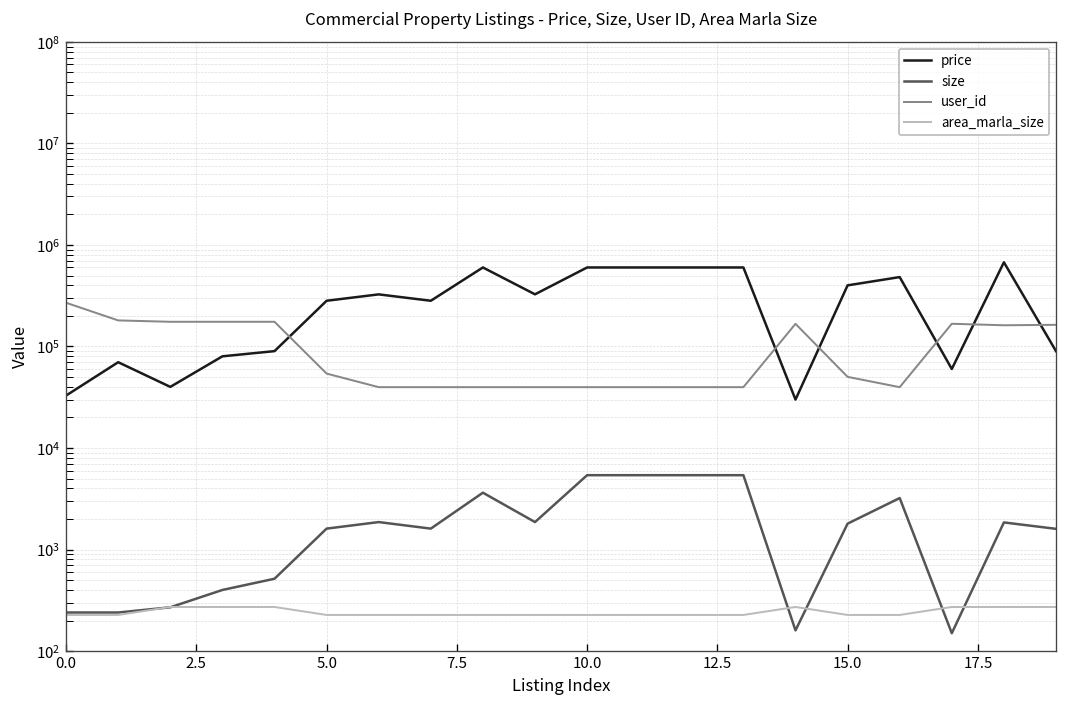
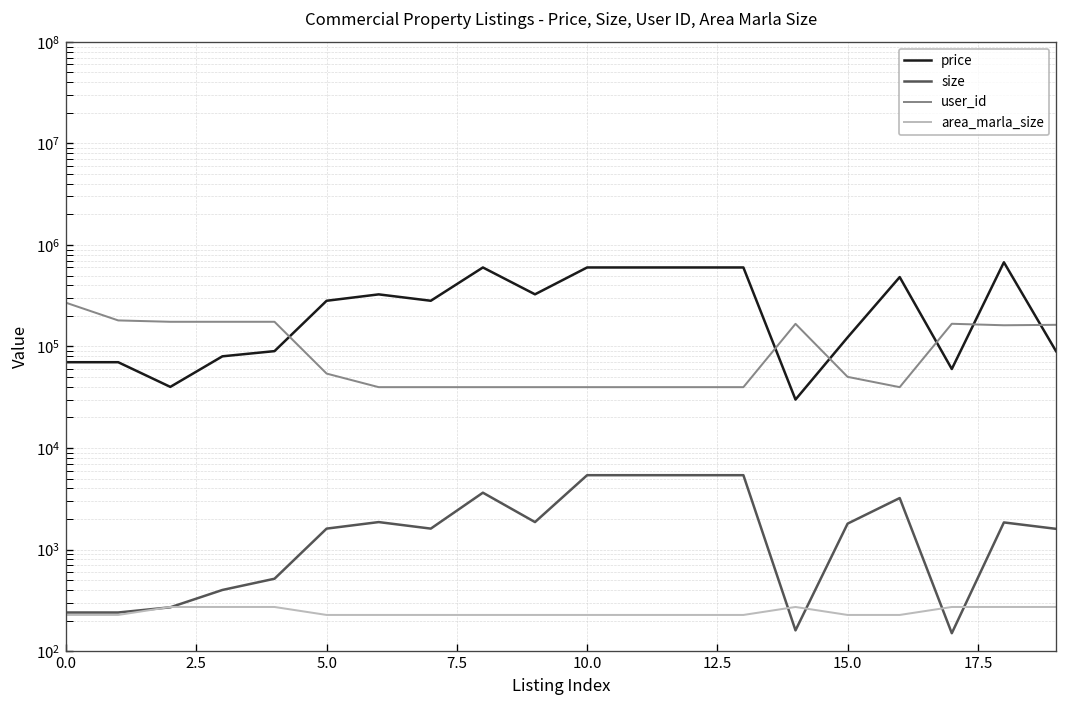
  {
    "price": {
-     "0.0": 33000,
+     "0.0": 70000,
      "5.0": 280000,
      "10.0": 600000,
-     "15.0": 400000
+     "15.0": 120000
    },
    "size": {
      "5.0": 1600,
      "10.0": 5000,
      "15.0": 1800
    },
    "user_id": {
      "0.0": 270000,
      "5.0": 50000,
      "10.0": 40000,
      "15.0": 50000
    },
    "area_marla_size": {
      "5.0": 230,
      "10.0": 230,
      "15.0": 230
    }
  }
